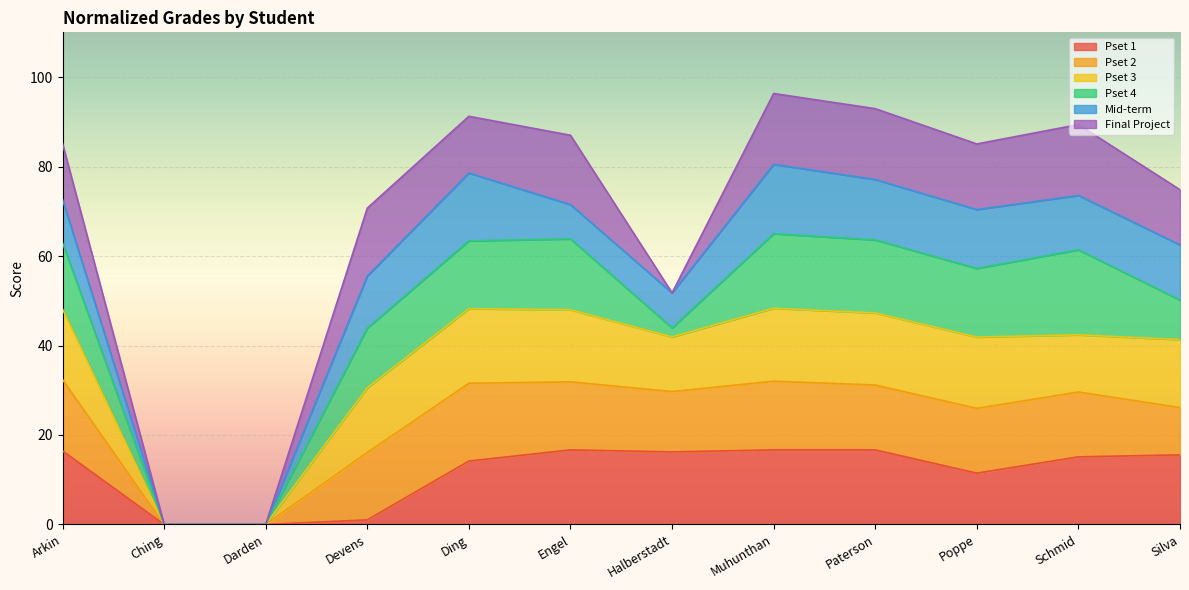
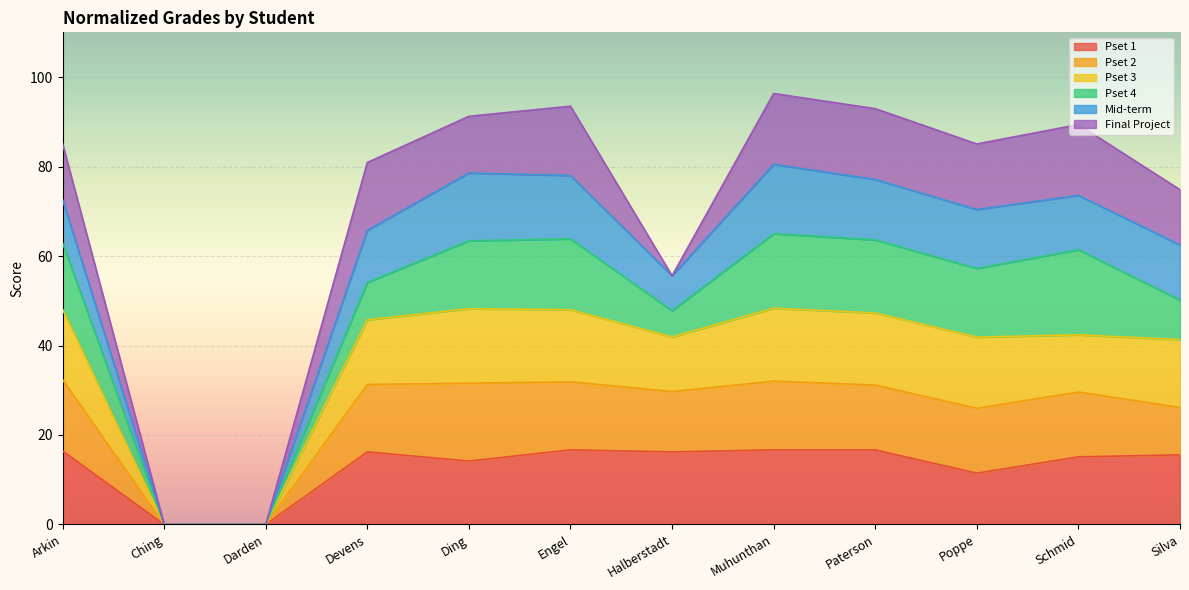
  {
    "Pset 1": {
      "Arkin": 16,
-     "Devens": 1,
+     "Devens": 16,
      "Ding": 14,
      "Engel": 17,
      "Halberstadt": 16,
      "Muhunthan": 17,
      "Paterson": 17,
      "Poppe": 11,
      "Schmid": 15,
      "Silva": 16
    },
    "Pset 4": {
      "Arkin": 15,
-     "Devens": 13,
+     "Devens": 8,
      "Ding": 15,
      "Engel": 16,
-     "Halberstadt": 2,
+     "Halberstadt": 6,
      "Muhunthan": 17,
      "Paterson": 16,
      "Poppe": 15,
      "Schmid": 19,
      "Silva": 9
    },
    "Mid-term": {
      "Arkin": 10,
      "Devens": 12,
      "Ding": 15,
-     "Engel": 8,
+     "Engel": 14,
      "Muhunthan": 16,
      "Paterson": 14,
      "Poppe": 13,
      "Schmid": 12,
      "Silva": 12
    },
    "Final Project": {
      "Arkin": 13,
      "Devens": 15,
      "Ding": 13,
      "Engel": 16,
      "Muhunthan": 16,
      "Paterson": 16,
      "Poppe": 15,
      "Silva": 12
    }
  }
